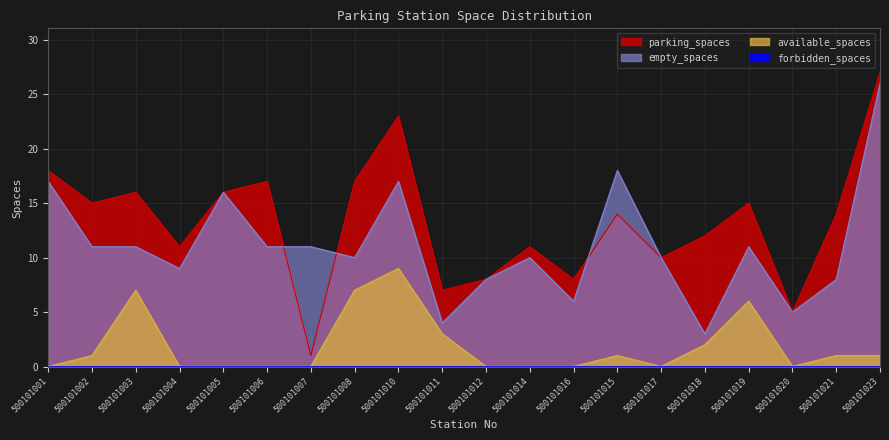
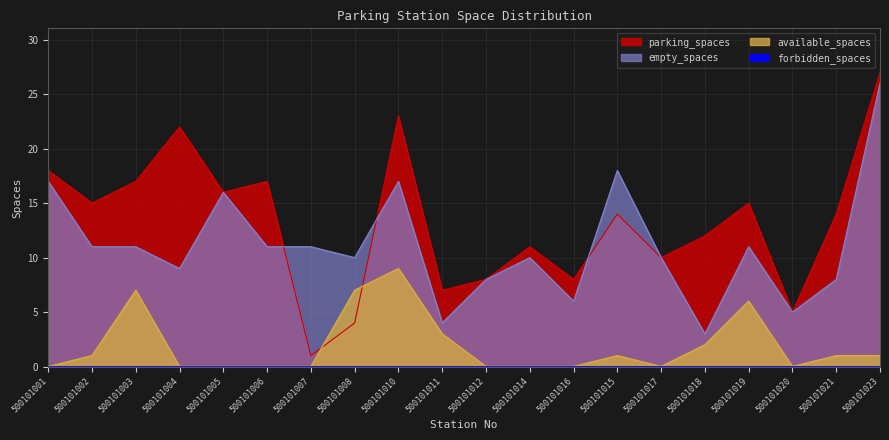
  {
    "parking_spaces": {
      "500101001": 18,
      "500101002": 15,
-     "500101003": 16,
-     "500101004": 11,
+     "500101003": 17,
+     "500101004": 22,
      "500101006": 17,
      "500101007": 1,
-     "500101008": 17,
+     "500101008": 4,
      "500101010": 23,
      "500101011": 7,
      "500101014": 11,
      "500101016": 8,
      "500101015": 14,
      "500101018": 12,
      "500101019": 15,
      "500101021": 14,
      "500101023": 27
    },
    "empty_spaces": {
      "500101001": 17,
      "500101002": 11,
      "500101003": 11,
      "500101004": 9,
      "500101006": 11,
      "500101007": 11,
      "500101008": 10,
      "500101010": 17,
      "500101011": 4,
      "500101014": 10,
      "500101016": 6,
      "500101015": 18,
      "500101018": 3,
      "500101019": 11,
      "500101021": 8,
      "500101023": 26
    },
    "available_spaces": {
      "500101002": 1,
      "500101003": 7,
      "500101008": 7,
      "500101010": 9,
      "500101011": 3,
      "500101015": 1,
      "500101018": 2,
      "500101019": 6,
      "500101021": 1,
      "500101023": 1
    },
    "forbidden_spaces": {
      "500101002": 0,
      "500101003": 0,
      "500101008": 0,
      "500101010": 0,
      "500101011": 0,
      "500101015": 0,
      "500101018": 0,
      "500101019": 0,
      "500101021": 0,
      "500101023": 0
    }
  }
